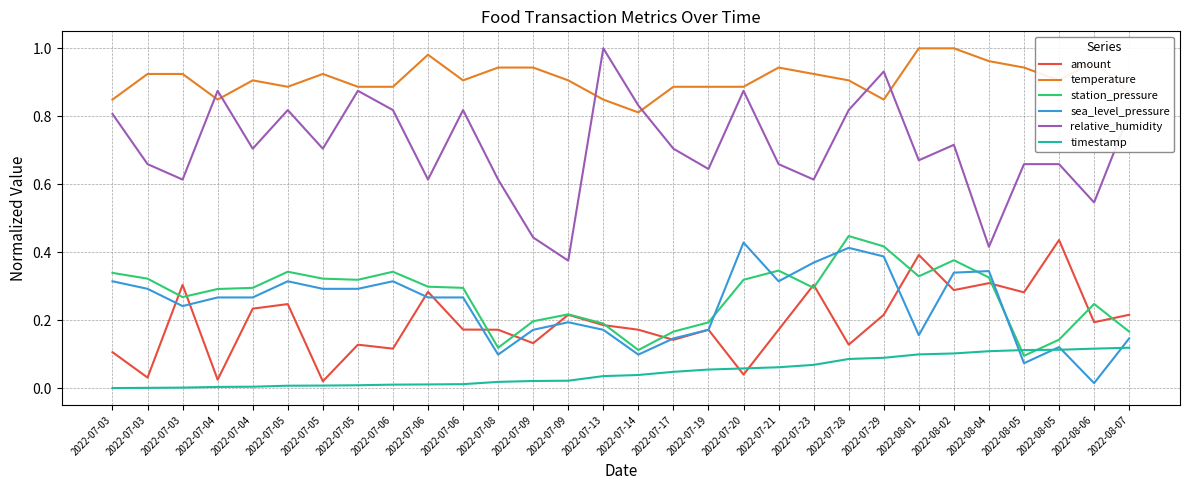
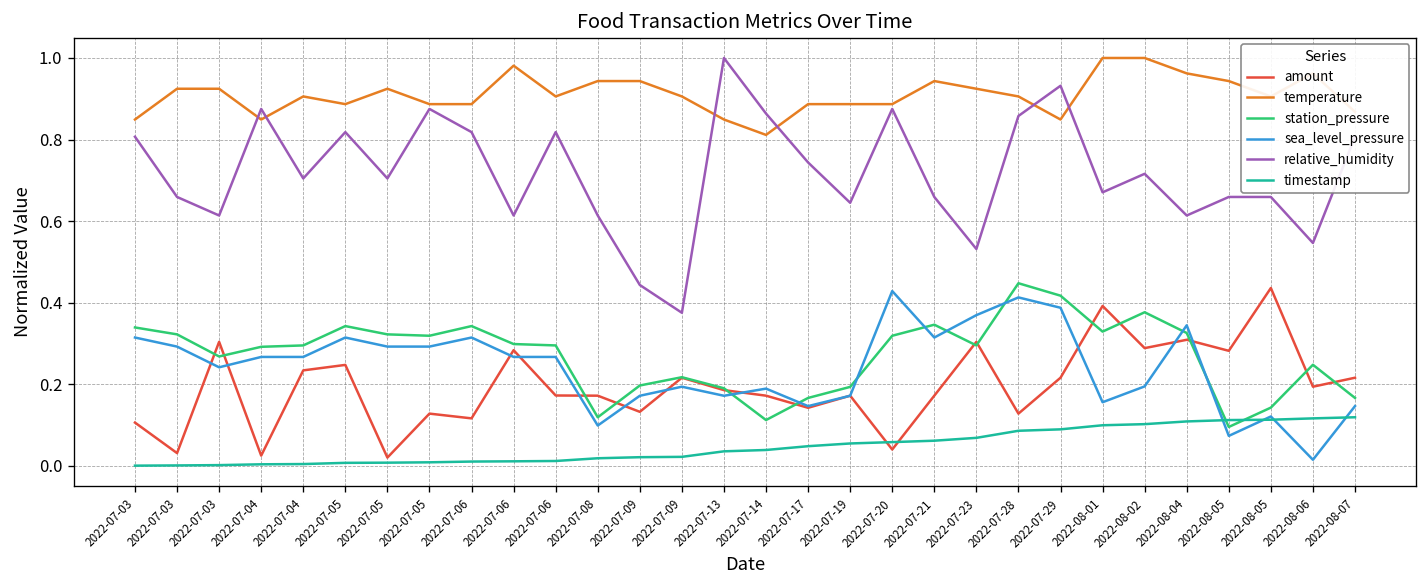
  {
    "sea_level_pressure": {
      "2022-07-08": 0.10,
      "2022-07-13": 0.17,
-     "2022-07-14": 0.10,
+     "2022-07-14": 0.19,
      "2022-07-20": 0.43,
      "2022-07-21": 0.31,
      "2022-07-23": 0.37,
      "2022-07-28": 0.41,
      "2022-07-29": 0.39,
      "2022-08-01": 0.16,
-     "2022-08-02": 0.34,
+     "2022-08-02": 0.19,
      "2022-08-04": 0.34,
      "2022-08-06": 0.01,
      "2022-08-07": 0.15
    },
    "relative_humidity": {
      "2022-07-08": 0.61,
      "2022-07-13": 1.00,
-     "2022-07-14": 0.83,
-     "2022-07-17": 0.70,
+     "2022-07-14": 0.86,
+     "2022-07-17": 0.74,
      "2022-07-19": 0.64,
      "2022-07-20": 0.88,
      "2022-07-21": 0.66,
-     "2022-07-23": 0.61,
-     "2022-07-28": 0.82,
+     "2022-07-23": 0.53,
+     "2022-07-28": 0.86,
      "2022-07-29": 0.93,
      "2022-08-01": 0.67,
      "2022-08-02": 0.72,
-     "2022-08-04": 0.42,
+     "2022-08-04": 0.61,
      "2022-08-06": 0.55
    }
  }
